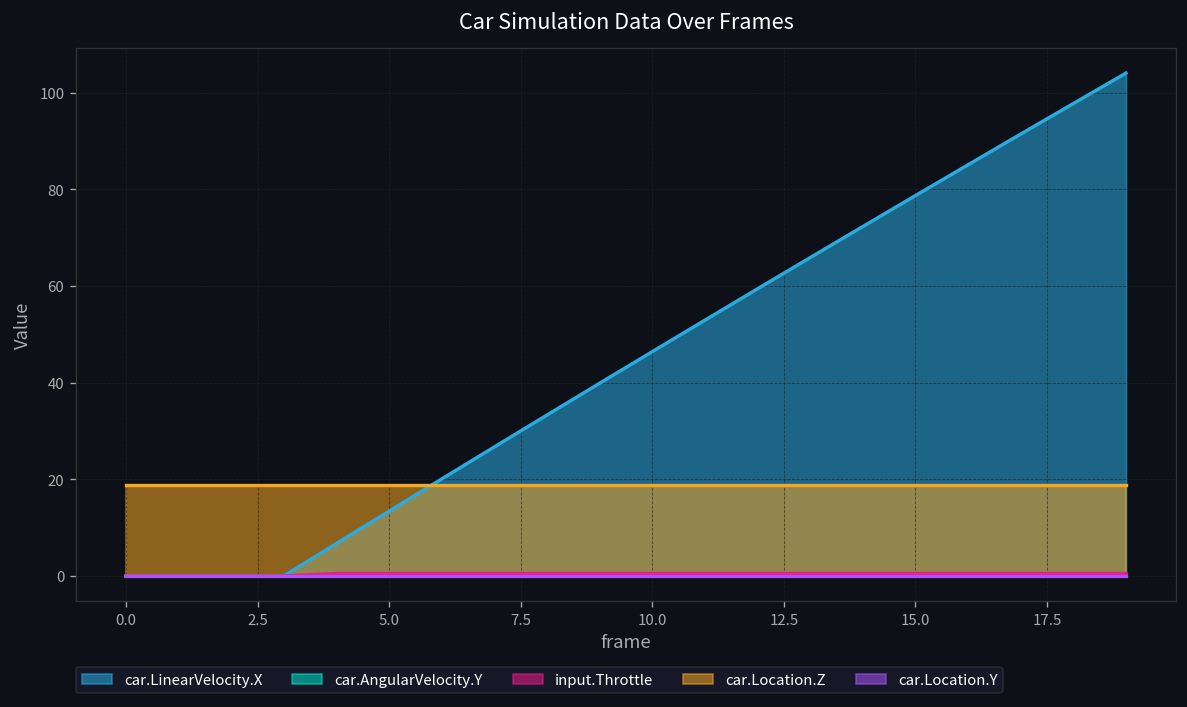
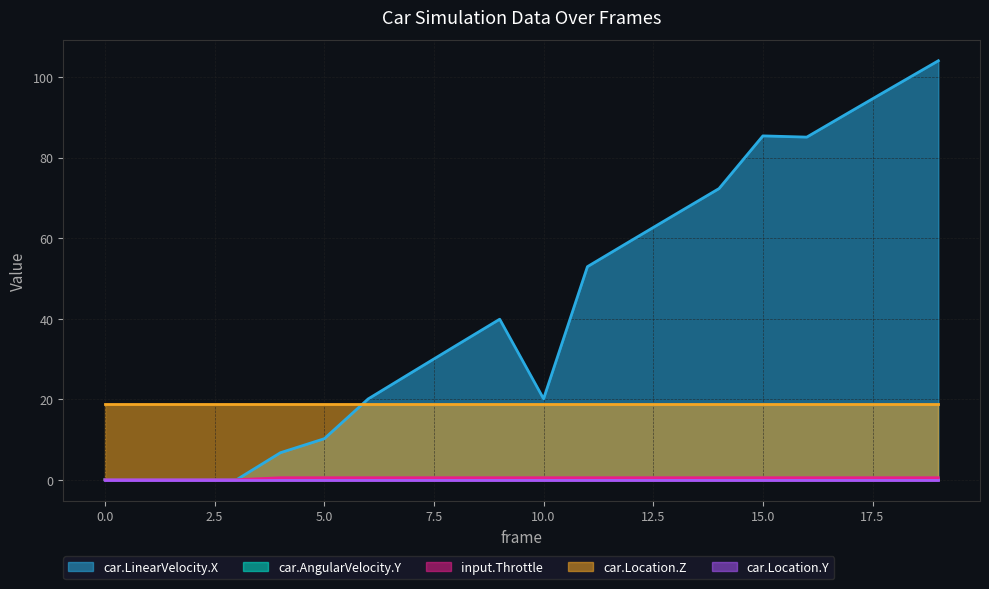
  {
    "car.LinearVelocity.X": {
-     "5.0": 13,
-     "10.0": 46,
-     "15.0": 79
+     "5.0": 10,
+     "10.0": 20,
+     "15.0": 85
    },
    "car.Location.Z": {
      "0.0": 19,
      "5.0": 19,
      "10.0": 19,
      "15.0": 19
    }
  }
